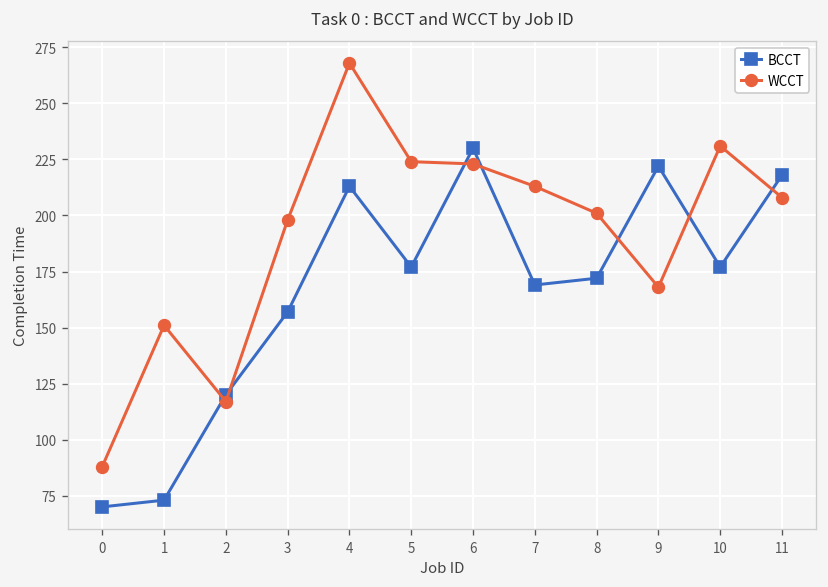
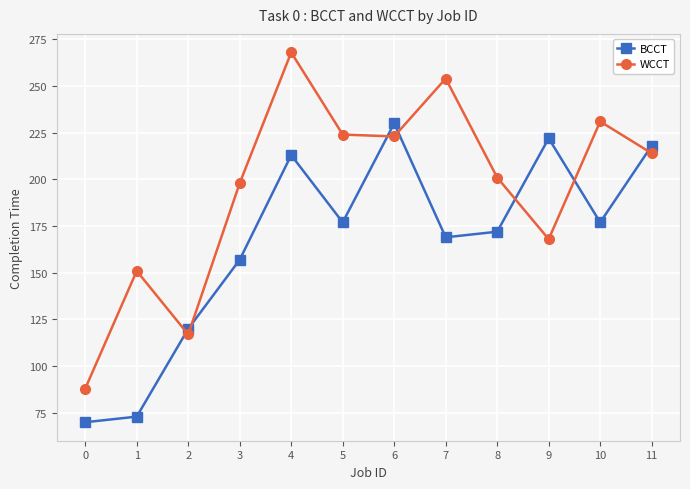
  {
    "BCCT": {
      "0": 70,
      "1": 73,
      "2": 120,
      "3": 157,
      "4": 213,
      "5": 177,
      "6": 230,
      "7": 169,
      "8": 172,
      "9": 222,
      "10": 177,
      "11": 218
    },
    "WCCT": {
      "0": 88,
      "1": 151,
      "2": 117,
      "3": 198,
      "4": 268,
      "5": 224,
      "6": 223,
-     "7": 213,
+     "7": 254,
      "8": 201,
      "9": 168,
      "10": 231,
-     "11": 208
+     "11": 214
    }
  }
